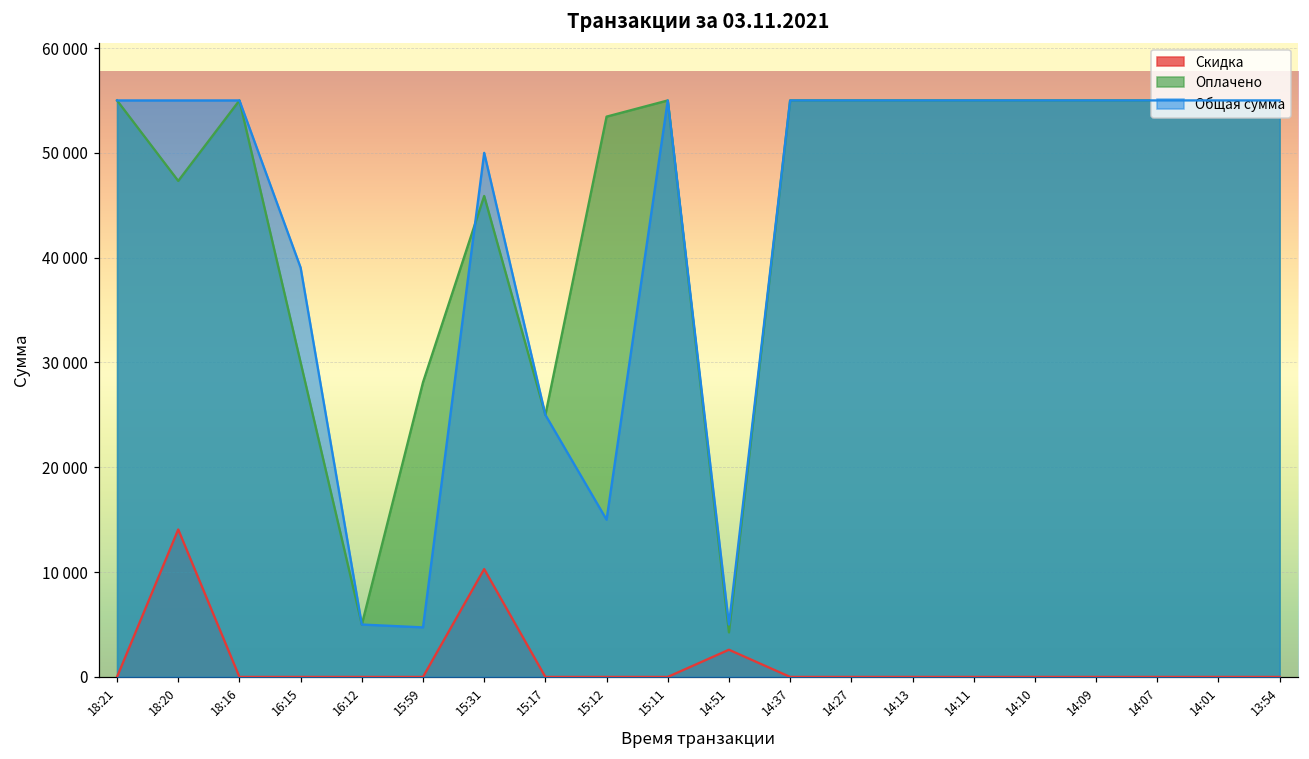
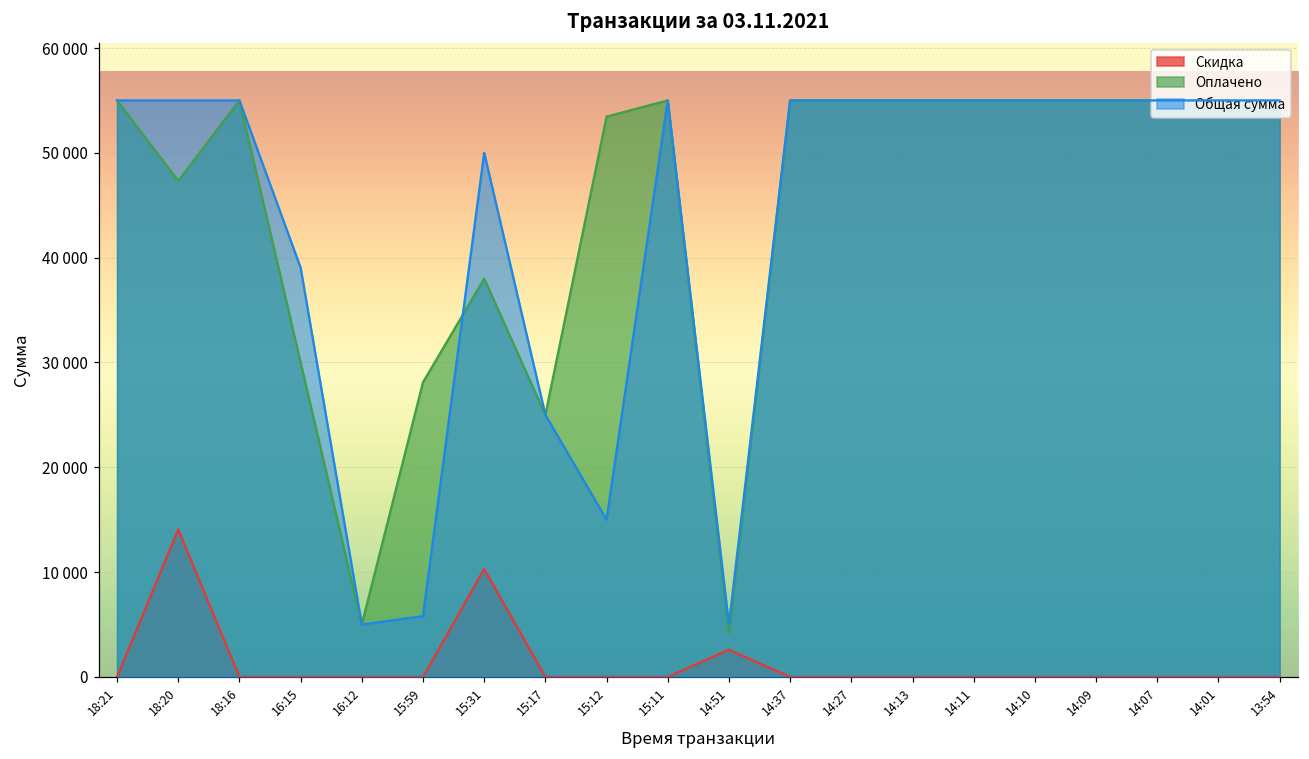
  {
    "Скидка": {
      "18:21": 0,
      "18:20": 14000,
      "18:16": 0,
      "16:15": 0,
      "16:12": 0,
      "15:59": 0,
      "15:31": 10000,
      "15:17": 0,
      "15:12": 0,
      "15:11": 0,
      "14:51": 3000,
      "14:37": 0,
      "14:27": 0,
      "14:13": 0,
      "14:11": 0,
      "14:10": 0,
      "14:09": 0,
      "14:07": 0,
      "14:01": 0,
      "13:54": 0
    },
    "Оплачено": {
      "18:20": 47000,
      "16:15": 30000,
      "15:59": 28000,
-     "15:31": 46000,
+     "15:31": 38000,
      "15:12": 53000,
      "14:51": 4000
    },
    "Общая сумма": {
      "18:20": 55000,
      "16:15": 39000,
-     "15:59": 5000,
+     "15:59": 6000,
      "15:31": 50000,
      "15:12": 15000,
      "14:51": 5000
    }
  }
